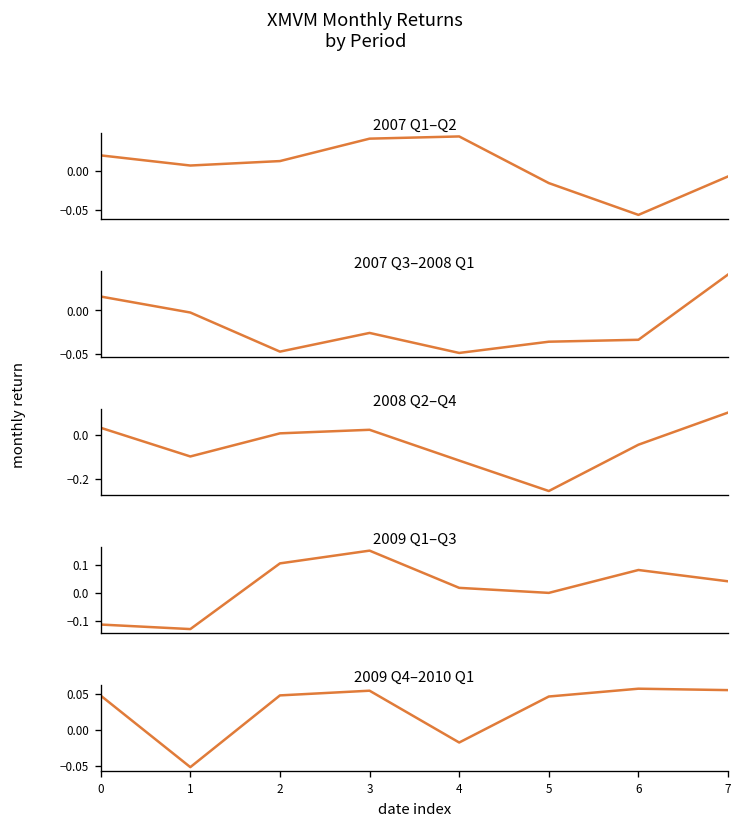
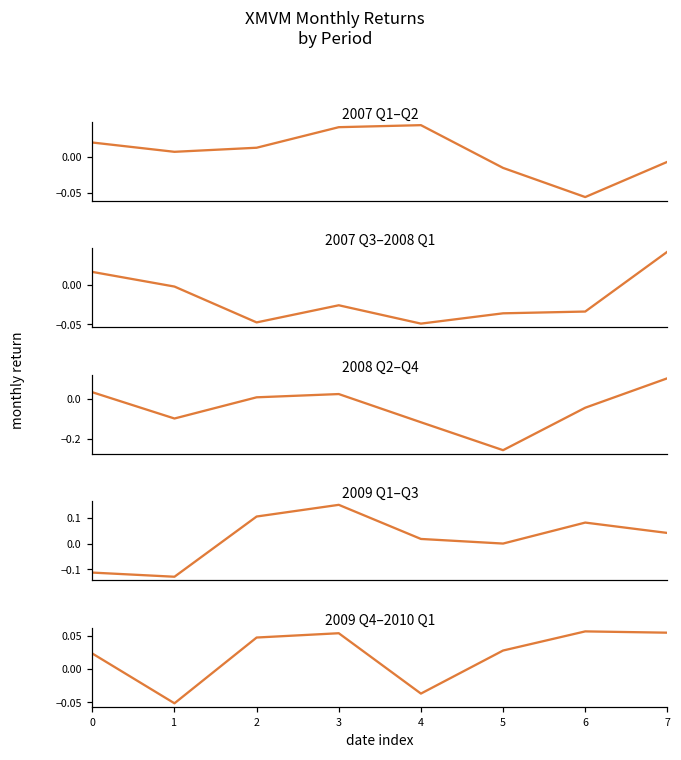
  {
    "2009 Q4–2010 Q1": {
-     "0": 0.05,
+     "0": 0.02,
      "1": -0.05,
      "2": 0.05,
      "3": 0.05,
-     "4": -0.02,
-     "5": 0.05,
+     "4": -0.04,
+     "5": 0.03,
      "6": 0.06,
      "7": 0.06
    }
  }
